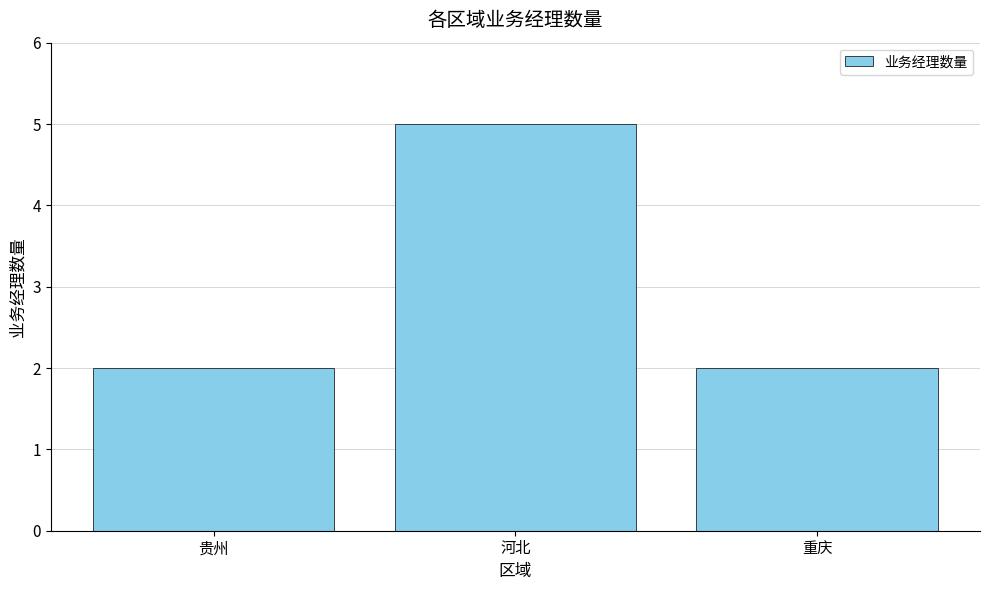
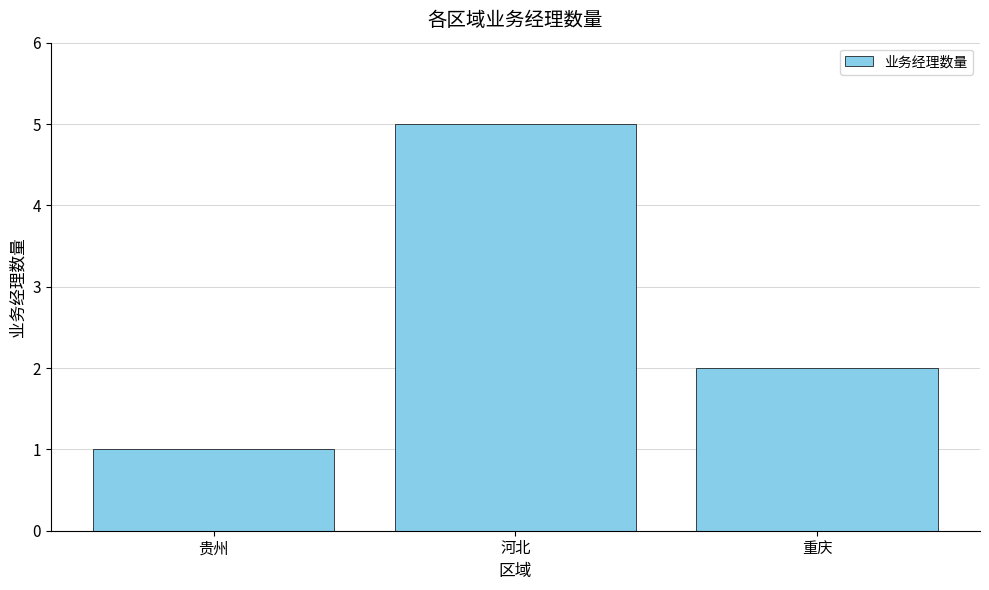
  {
-   "贵州": 2,
+   "贵州": 1,
    "河北": 5,
    "重庆": 2
  }
